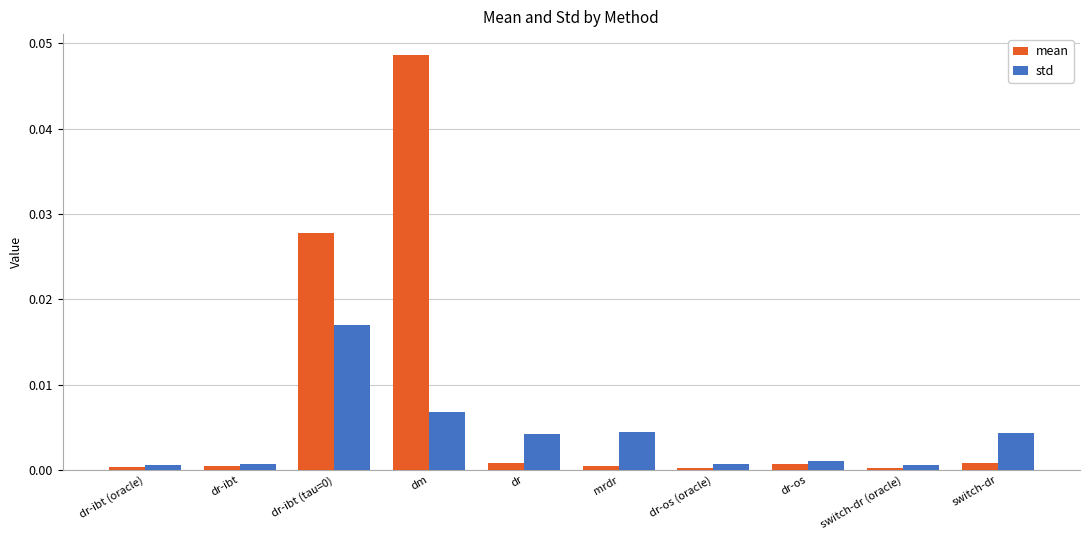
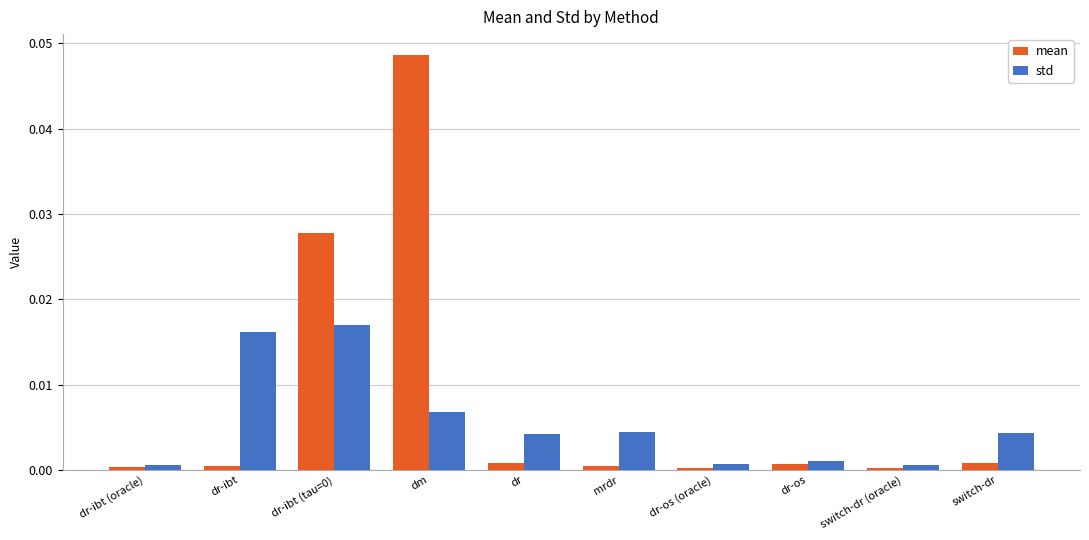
  {
    "mean": {
      "dr-ibt (oracle)": 0.000,
      "dr-ibt": 0.000,
      "dr-ibt (tau=0)": 0.028,
      "dm": 0.049,
      "dr": 0.001,
      "mrdr": 0.001,
      "dr-os": 0.001,
      "switch-dr": 0.001
    },
    "std": {
      "dr-ibt (oracle)": 0.001,
-     "dr-ibt": 0.001,
+     "dr-ibt": 0.016,
      "dr-ibt (tau=0)": 0.017,
      "dm": 0.007,
      "dr": 0.004,
      "mrdr": 0.004,
      "dr-os (oracle)": 0.001,
      "dr-os": 0.001,
      "switch-dr (oracle)": 0.001,
      "switch-dr": 0.004
    }
  }
